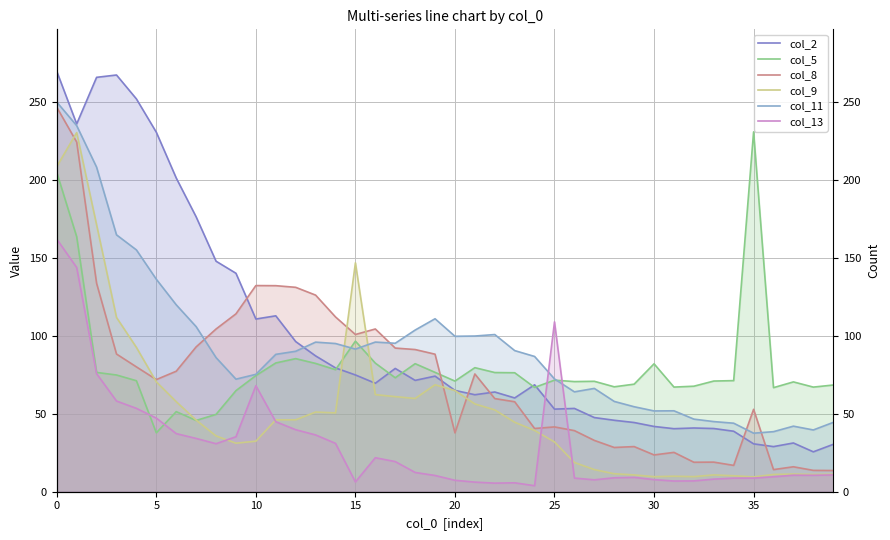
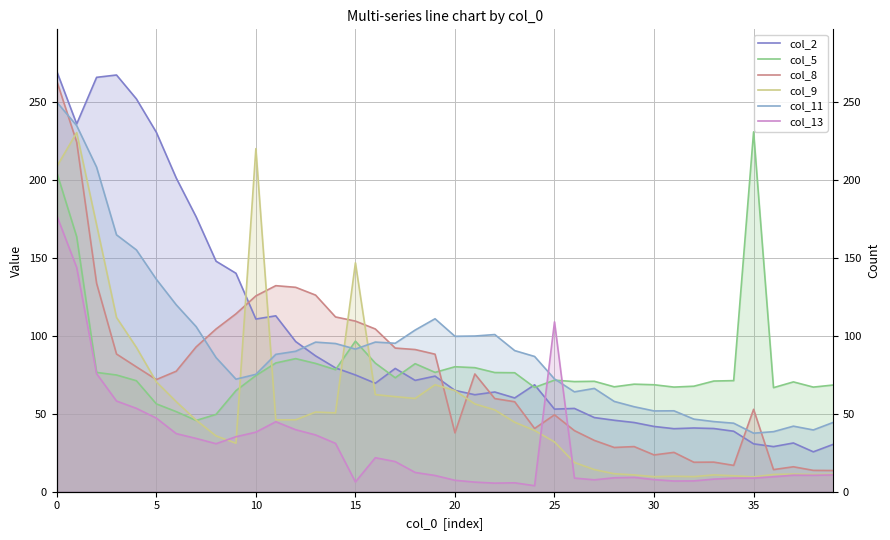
  {
    "col_5": {
      "0": 205,
-     "5": 38,
+     "5": 56,
      "15": 97,
-     "20": 71,
-     "30": 82,
+     "20": 80,
+     "30": 69,
      "35": 231
    },
    "col_8": {
-     "0": 247,
-     "10": 132,
-     "15": 101,
+     "0": 263,
+     "10": 126,
+     "15": 109,
      "20": 38,
-     "25": 42,
+     "25": 49,
      "30": 24,
      "35": 53
    },
    "col_9": {
      "0": 209,
-     "10": 32,
+     "10": 220,
      "15": 147,
      "25": 32,
      "30": 10
    },
    "col_13": {
-     "0": 162,
+     "0": 177,
      "5": 47,
-     "10": 68,
+     "10": 38,
      "15": 6,
      "20": 7,
      "25": 109,
      "30": 8
    }
  }
